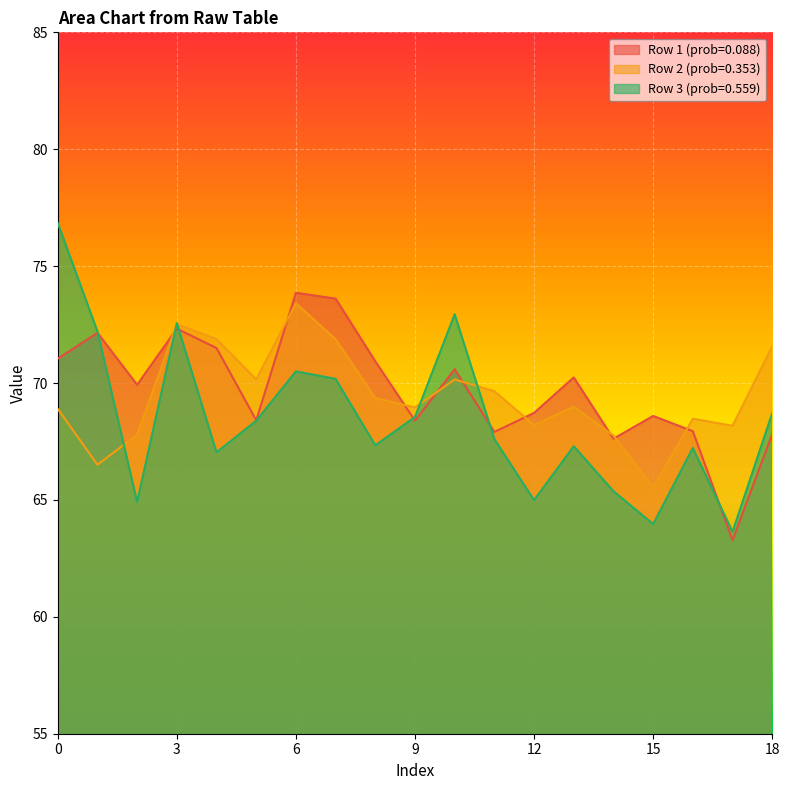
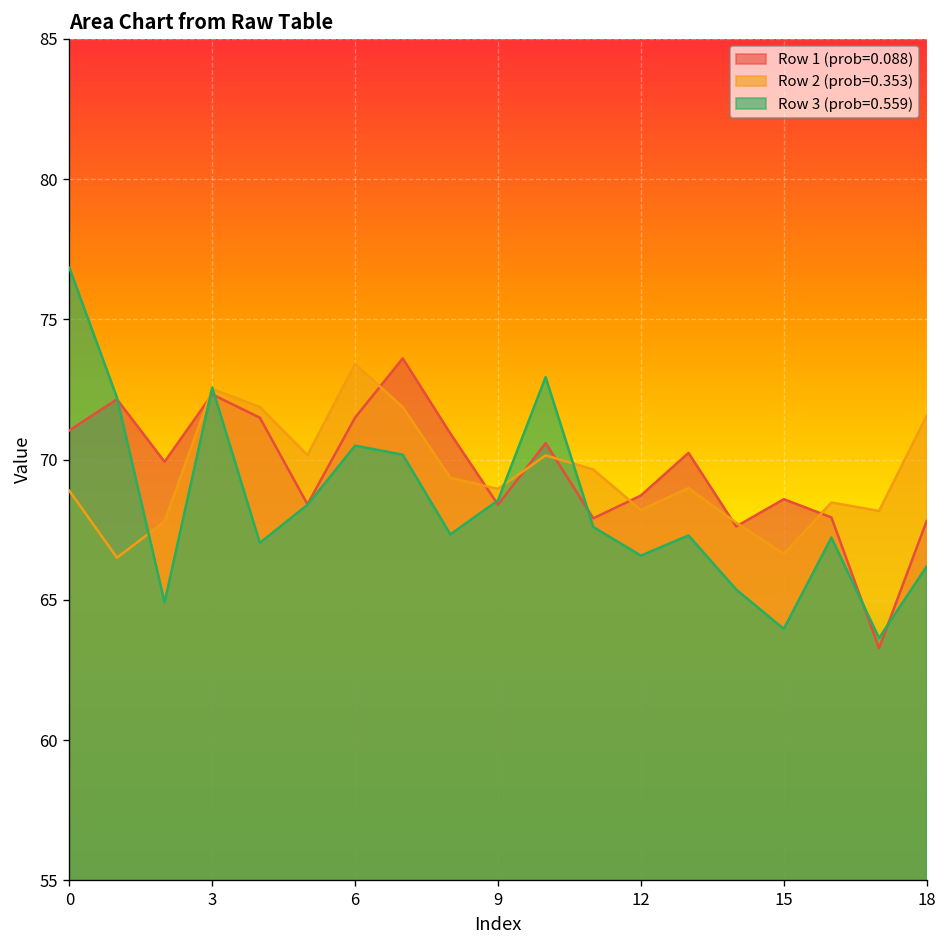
  {
    "Row 1 (prob=0.088)": {
      "0": 71.0,
      "3": 72.3,
-     "6": 73.9,
+     "6": 71.5,
      "9": 68.4,
      "12": 68.7,
      "15": 68.6,
      "18": 67.8
    },
    "Row 2 (prob=0.353)": {
      "0": 68.9,
      "6": 73.4,
      "9": 69.0,
      "12": 68.2,
-     "15": 65.5,
+     "15": 66.6,
      "18": 71.6
    },
    "Row 3 (prob=0.559)": {
      "0": 76.8,
      "6": 70.5,
      "9": 68.5,
-     "12": 65.0,
+     "12": 66.6,
      "15": 64.0,
-     "18": 68.7
+     "18": 66.2
    }
  }
